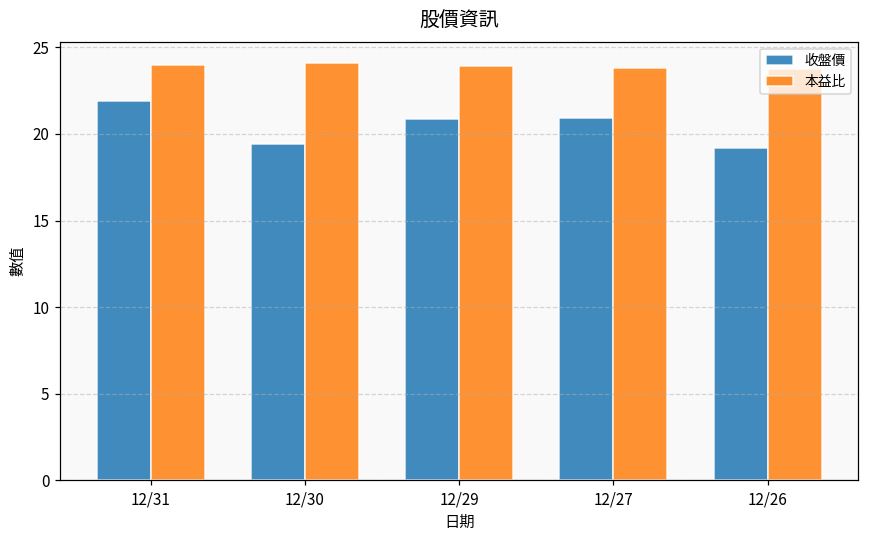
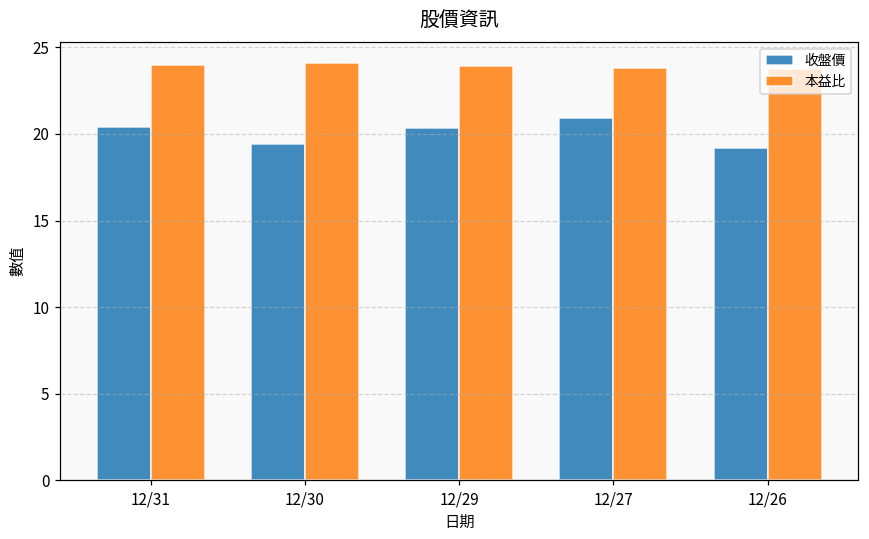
  {
    "收盤價": {
-     "12/31": 21.9,
+     "12/31": 20.4,
      "12/30": 19.4,
-     "12/29": 20.9,
+     "12/29": 20.4,
      "12/27": 20.9,
      "12/26": 19.2
    },
    "本益比": {
      "12/31": 24.0,
      "12/30": 24.1,
      "12/29": 23.9,
      "12/27": 23.8
    }
  }
